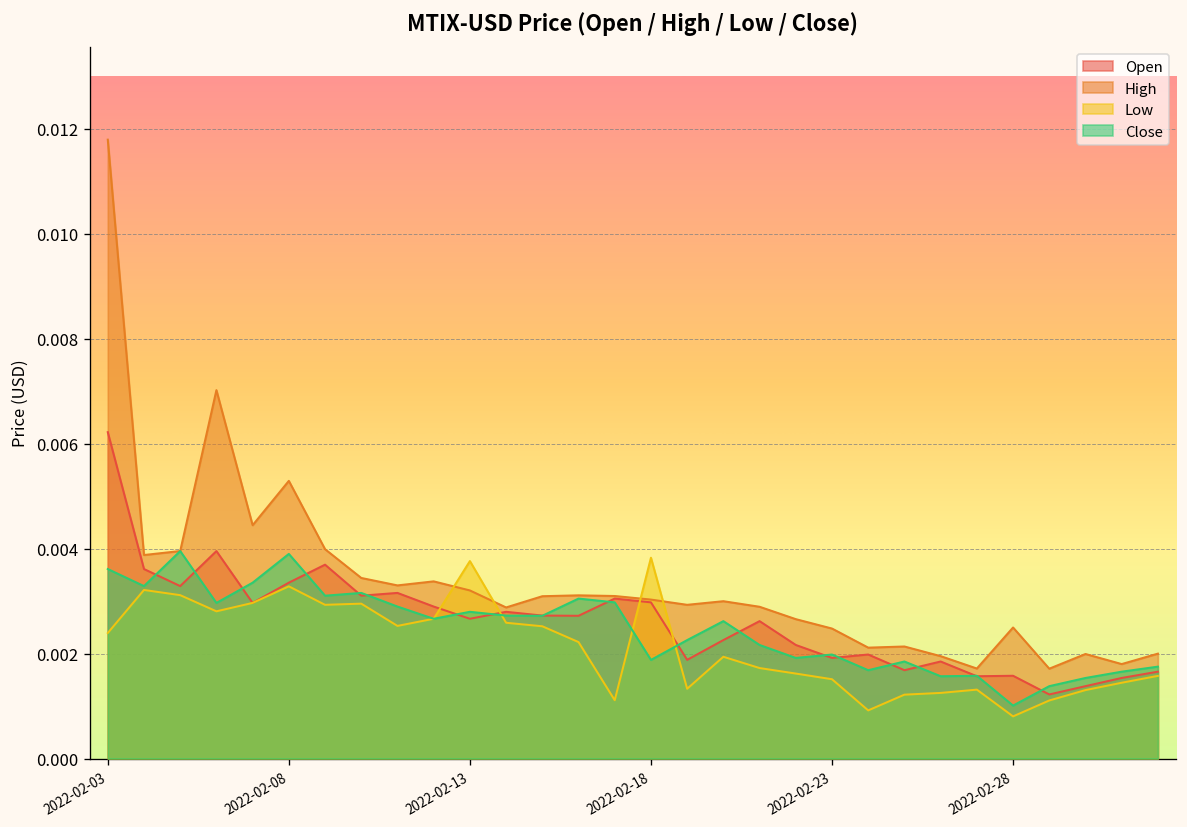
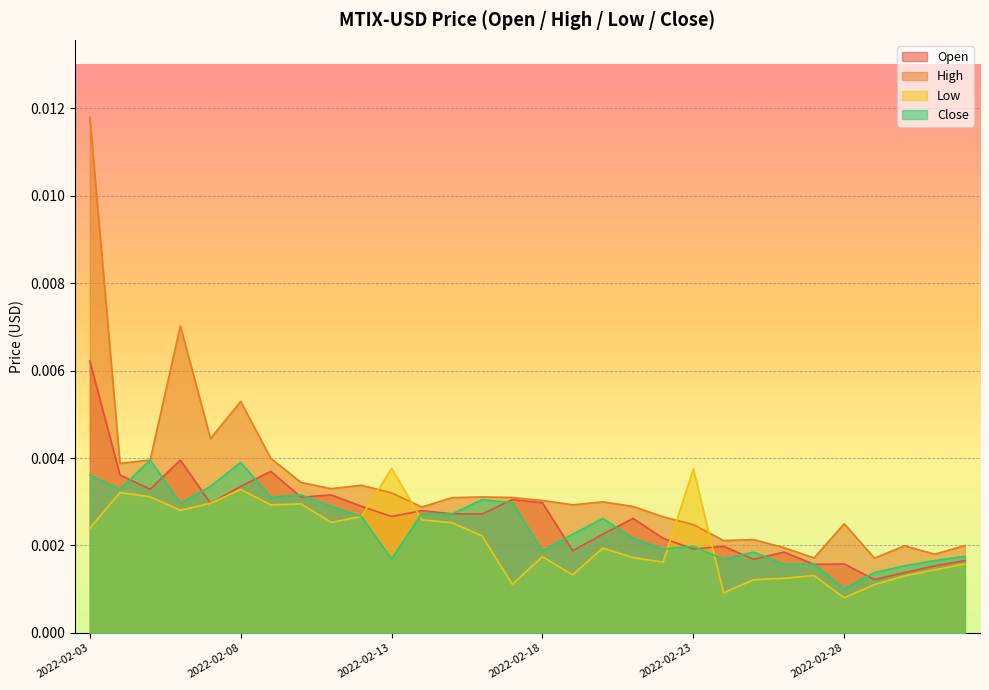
  {
    "Low": {
      "2022-02-03": 0.0024,
      "2022-02-08": 0.0033,
      "2022-02-13": 0.0038,
-     "2022-02-18": 0.0038,
-     "2022-02-23": 0.0015,
+     "2022-02-18": 0.0017,
+     "2022-02-23": 0.0037,
      "2022-02-28": 0.0008
    },
    "Close": {
      "2022-02-03": 0.0036,
      "2022-02-08": 0.0039,
-     "2022-02-13": 0.0028,
+     "2022-02-13": 0.0017,
      "2022-02-18": 0.0019,
      "2022-02-23": 0.0020,
      "2022-02-28": 0.0010
    }
  }
